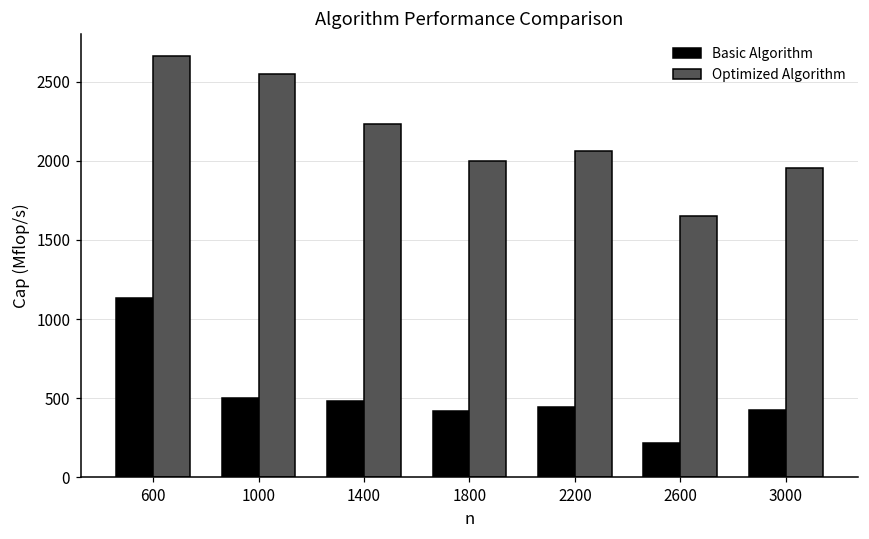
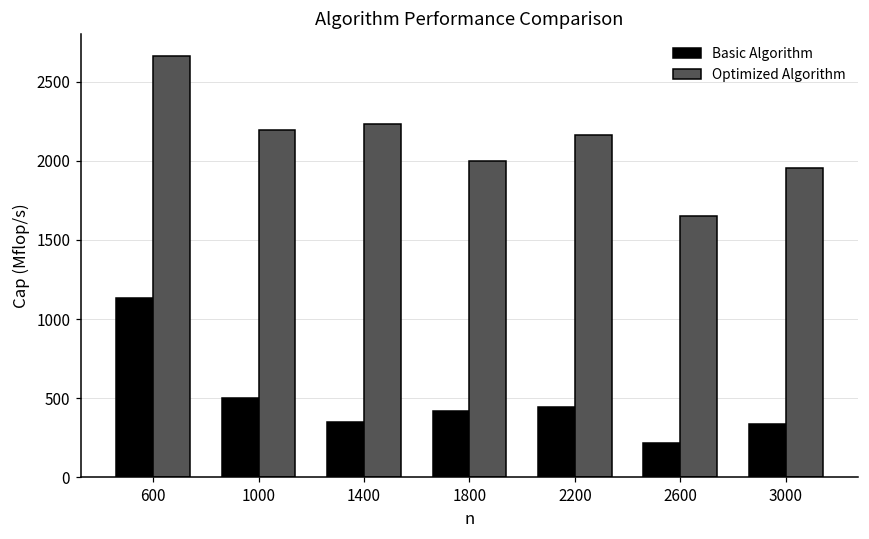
  {
    "Basic Algorithm": {
      "600": 1130,
      "1000": 500,
-     "1400": 480,
+     "1400": 350,
      "1800": 420,
      "2200": 440,
      "2600": 220,
-     "3000": 420
+     "3000": 340
    },
    "Optimized Algorithm": {
      "600": 2670,
-     "1000": 2550,
+     "1000": 2190,
      "1400": 2240,
      "1800": 2000,
-     "2200": 2060,
+     "2200": 2170,
      "2600": 1650,
      "3000": 1960
    }
  }
